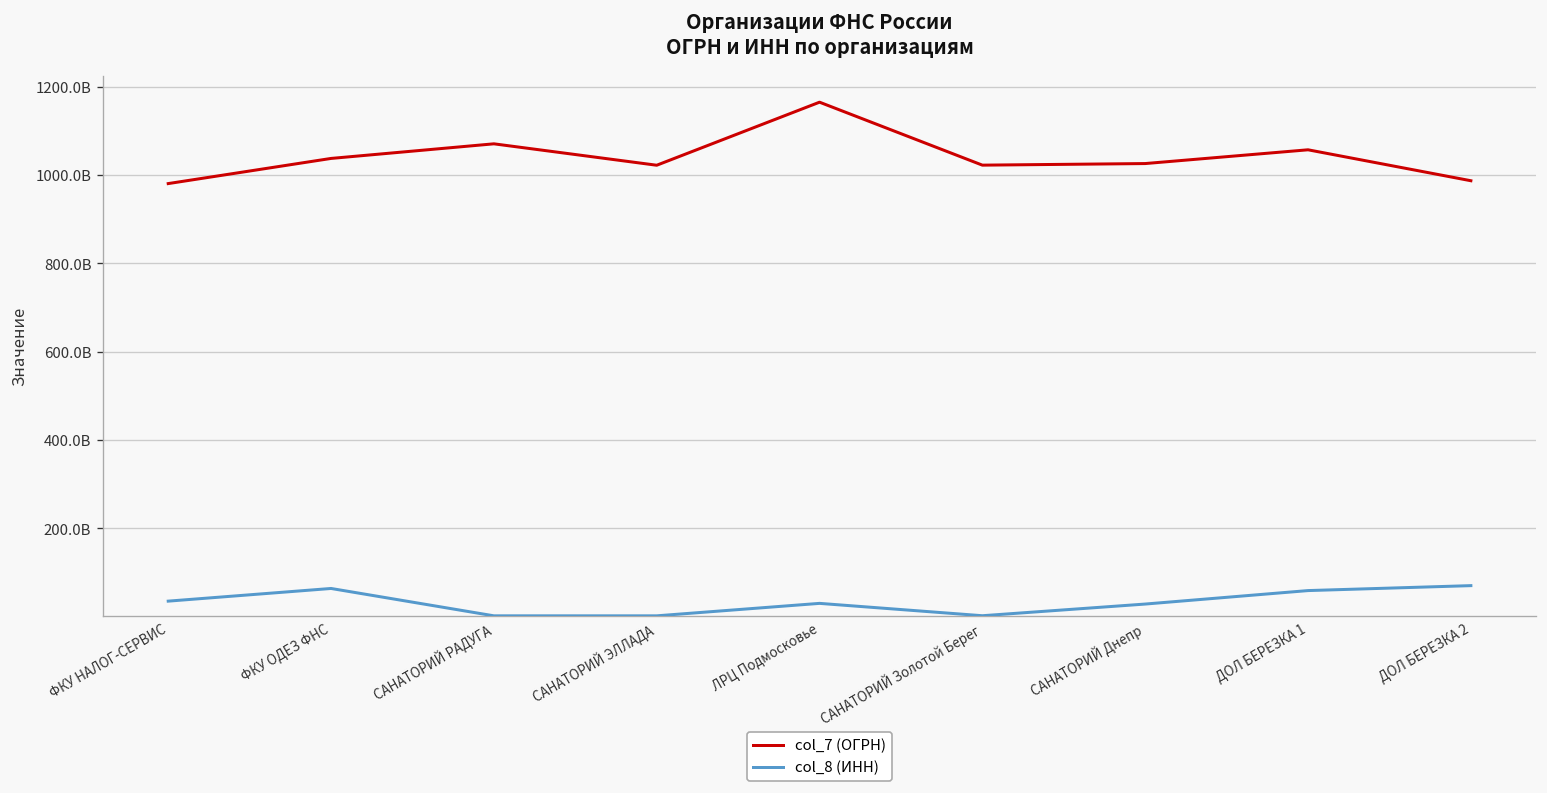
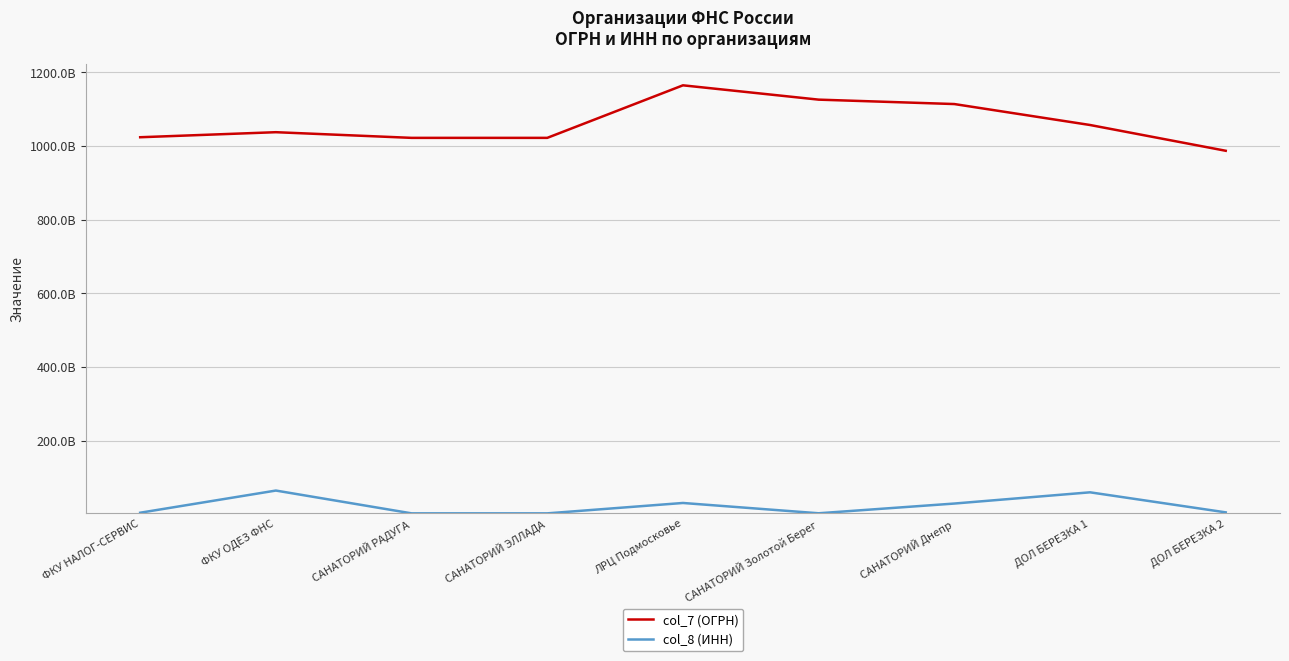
  {
    "col_7 (ОГРН)": {
-     "ФКУ НАЛОГ-СЕРВИС": 980000000000,
+     "ФКУ НАЛОГ-СЕРВИС": 1020000000000,
      "ФКУ ОДЕЗ ФНС": 1040000000000,
-     "САНАТОРИЙ РАДУГА": 1070000000000,
+     "САНАТОРИЙ РАДУГА": 1020000000000,
      "САНАТОРИЙ ЭЛЛАДА": 1020000000000,
      "ЛРЦ Подмосковье": 1170000000000,
-     "САНАТОРИЙ Золотой Берег": 1020000000000,
-     "САНАТОРИЙ Днепр": 1030000000000,
+     "САНАТОРИЙ Золотой Берег": 1130000000000,
+     "САНАТОРИЙ Днепр": 1110000000000,
      "ДОЛ БЕРЕЗКА 1": 1060000000000,
      "ДОЛ БЕРЕЗКА 2": 990000000000
    },
    "col_8 (ИНН)": {
-     "ФКУ НАЛОГ-СЕРВИС": 40000000000,
+     "ФКУ НАЛОГ-СЕРВИС": 0,
      "ФКУ ОДЕЗ ФНС": 60000000000,
      "САНАТОРИЙ РАДУГА": 0,
      "САНАТОРИЙ ЭЛЛАДА": 0,
      "ЛРЦ Подмосковье": 30000000000,
      "САНАТОРИЙ Золотой Берег": 0,
      "САНАТОРИЙ Днепр": 30000000000,
      "ДОЛ БЕРЕЗКА 1": 60000000000,
-     "ДОЛ БЕРЕЗКА 2": 70000000000
+     "ДОЛ БЕРЕЗКА 2": 10000000000
    }
  }
